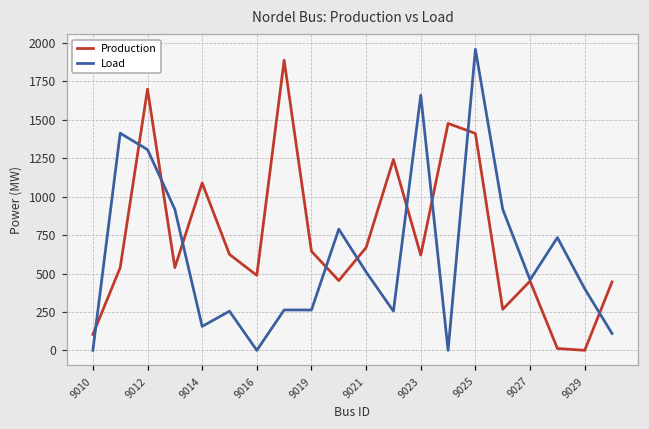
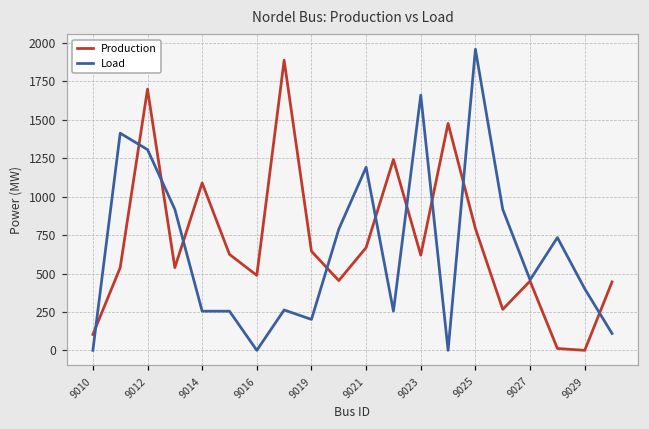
  {
    "Production": {
      "9010": 100,
      "9012": 1700,
      "9014": 1090,
      "9016": 490,
      "9019": 640,
      "9021": 670,
      "9023": 620,
-     "9025": 1410,
+     "9025": 790,
      "9029": 0
    },
    "Load": {
      "9010": 0,
      "9012": 1310,
-     "9014": 160,
+     "9014": 250,
      "9016": 0,
-     "9019": 260,
-     "9021": 510,
+     "9019": 200,
+     "9021": 1190,
      "9023": 1660,
      "9025": 1960,
      "9029": 400
    }
  }
